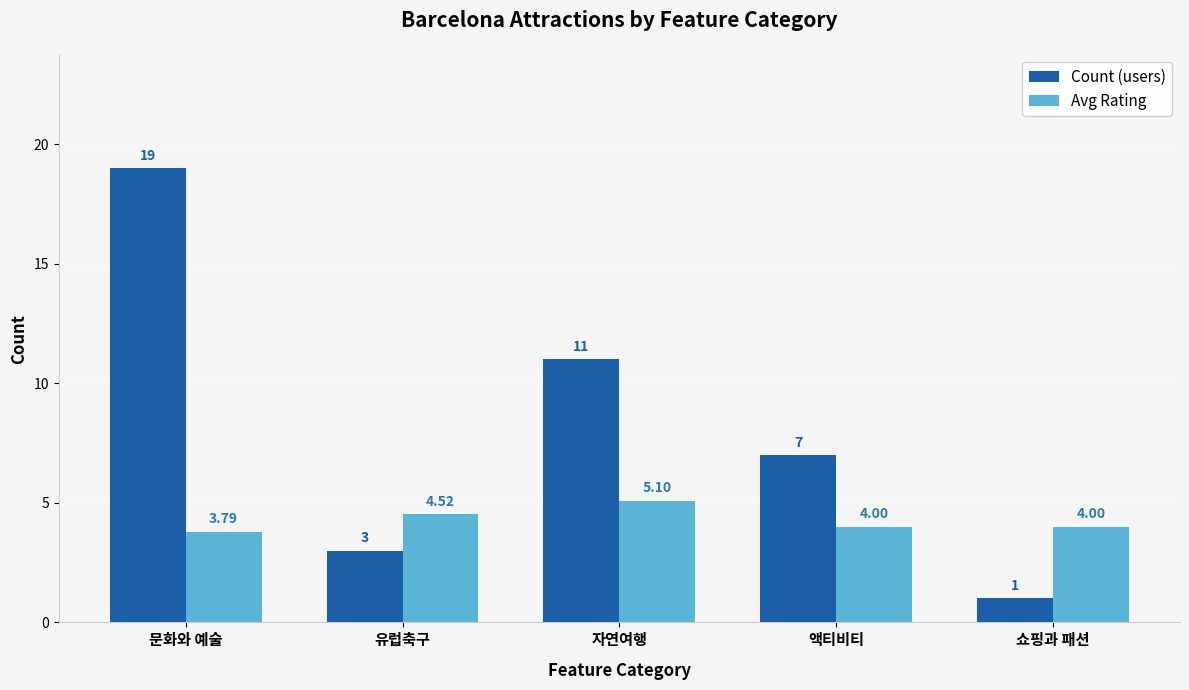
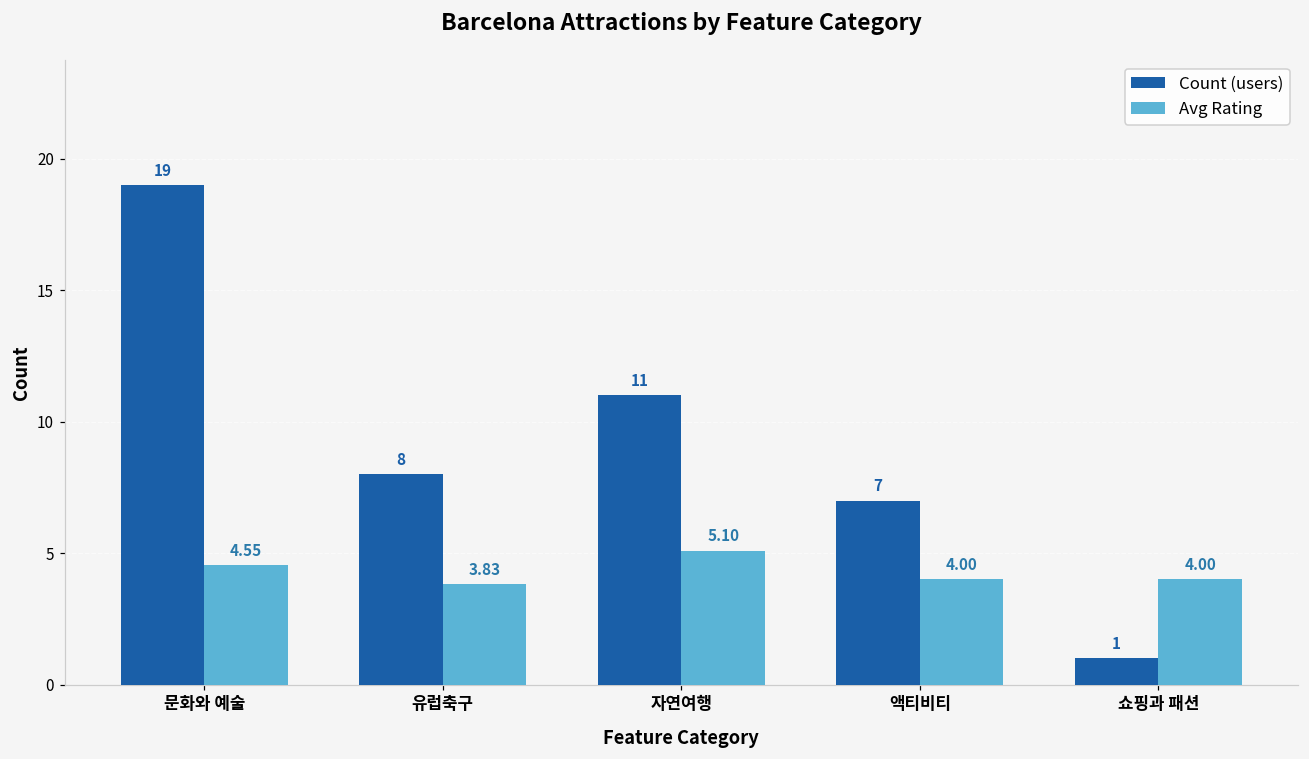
  {
    "Count (users)": {
      "문화와 예술": 19,
-     "유럽축구": 3,
+     "유럽축구": 8,
      "자연여행": 11,
      "액티비티": 7,
      "쇼핑과 패션": 1
    },
    "Avg Rating": {
-     "문화와 예술": 3.79,
-     "유럽축구": 4.52,
+     "문화와 예술": 4.55,
+     "유럽축구": 3.83,
      "자연여행": 5.10,
      "액티비티": 4.00,
      "쇼핑과 패션": 4.00
    }
  }
